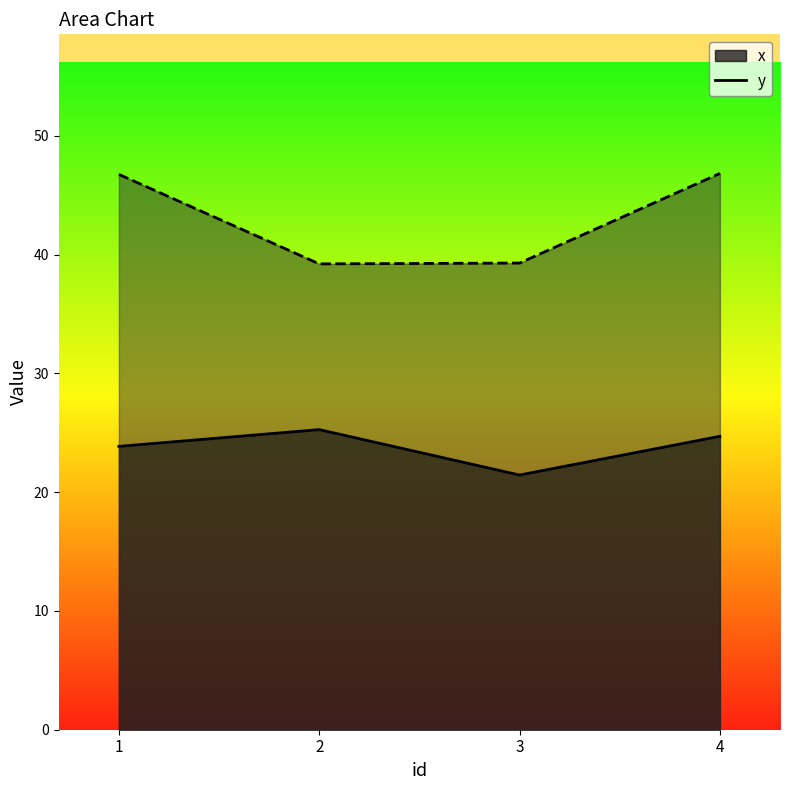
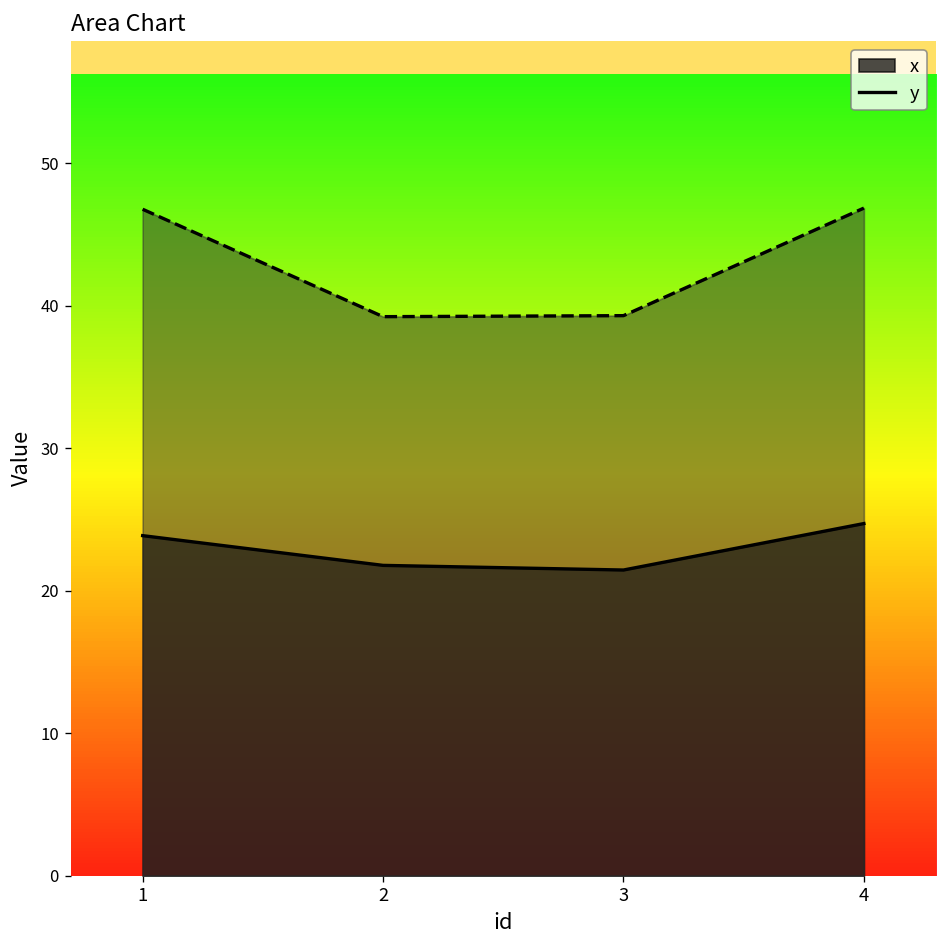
  {
    "x": {
      "1": 23.9,
-     "2": 25.3,
+     "2": 21.8,
      "3": 21.4,
      "4": 24.7
    }
  }
